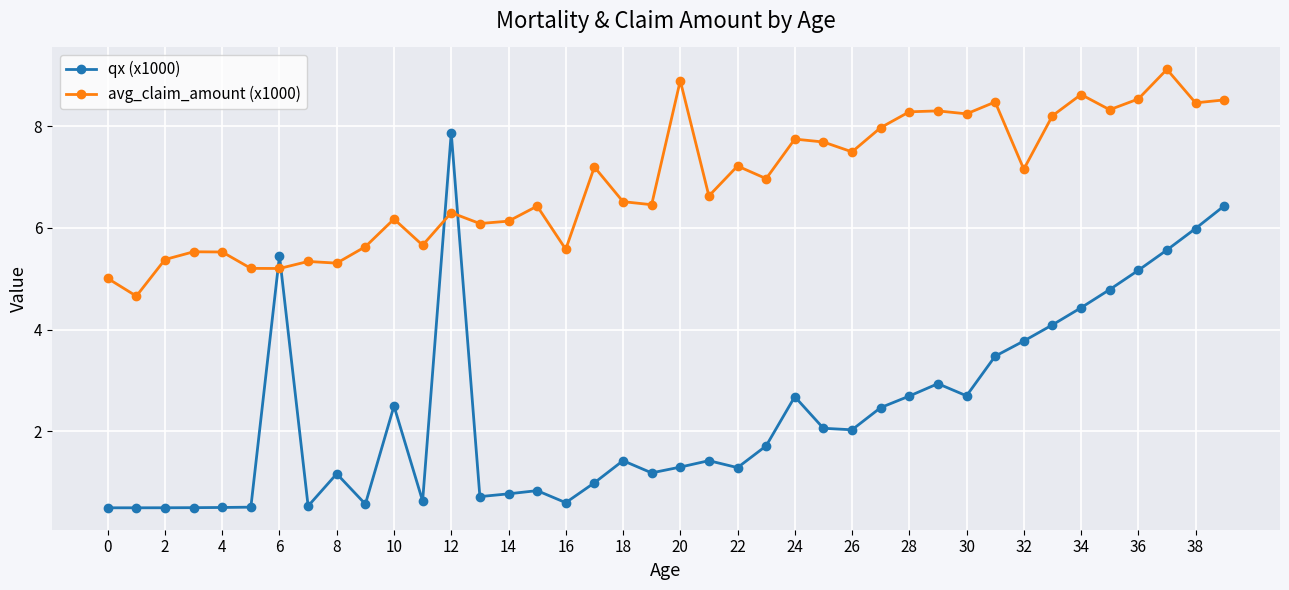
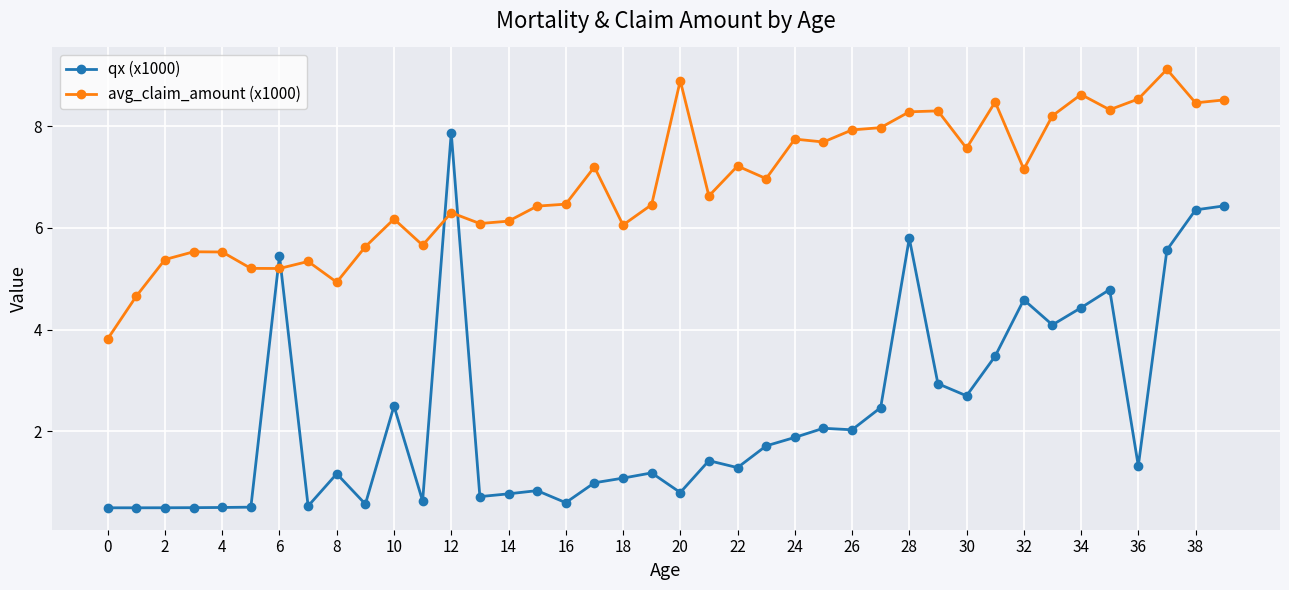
  {
    "qx (x1000)": {
      "0": 0.5,
      "2": 0.5,
      "4": 0.5,
      "6": 5.5,
      "8": 1.2,
      "10": 2.5,
      "12": 7.9,
      "14": 0.8,
      "16": 0.6,
-     "18": 1.4,
-     "20": 1.3,
+     "18": 1.1,
+     "20": 0.8,
      "22": 1.3,
-     "24": 2.7,
+     "24": 1.9,
      "26": 2.0,
-     "28": 2.7,
+     "28": 5.8,
      "30": 2.7,
-     "32": 3.8,
+     "32": 4.6,
      "34": 4.4,
-     "36": 5.2,
-     "38": 6.0
+     "36": 1.3,
+     "38": 6.4
    },
    "avg_claim_amount (x1000)": {
-     "0": 5.0,
+     "0": 3.8,
      "2": 5.4,
      "4": 5.5,
      "6": 5.2,
-     "8": 5.3,
+     "8": 4.9,
      "10": 6.2,
      "12": 6.3,
      "14": 6.1,
-     "16": 5.6,
-     "18": 6.5,
+     "16": 6.5,
+     "18": 6.1,
      "20": 8.9,
      "22": 7.2,
      "24": 7.7,
-     "26": 7.5,
+     "26": 7.9,
      "28": 8.3,
-     "30": 8.2,
+     "30": 7.6,
      "32": 7.2,
      "34": 8.6,
      "36": 8.5,
      "38": 8.5
    }
  }
